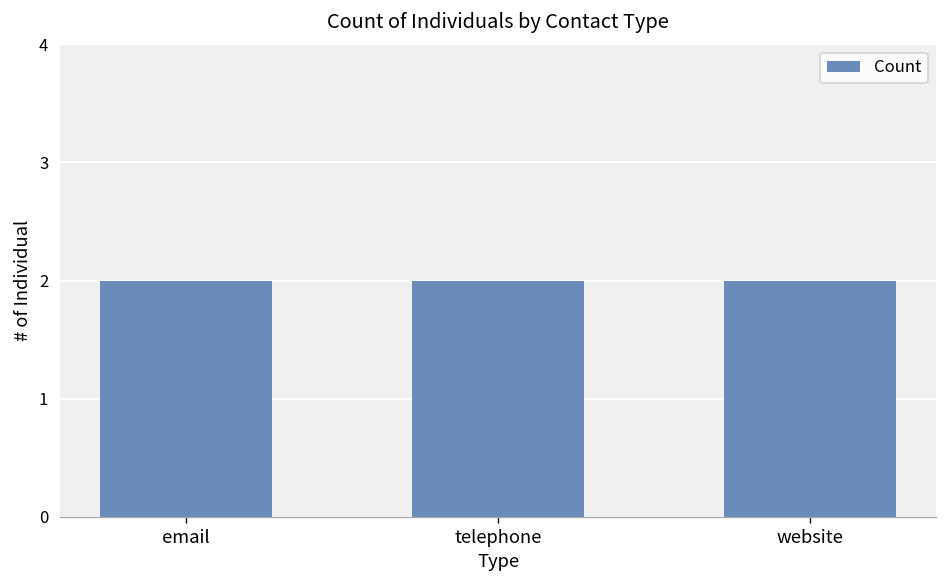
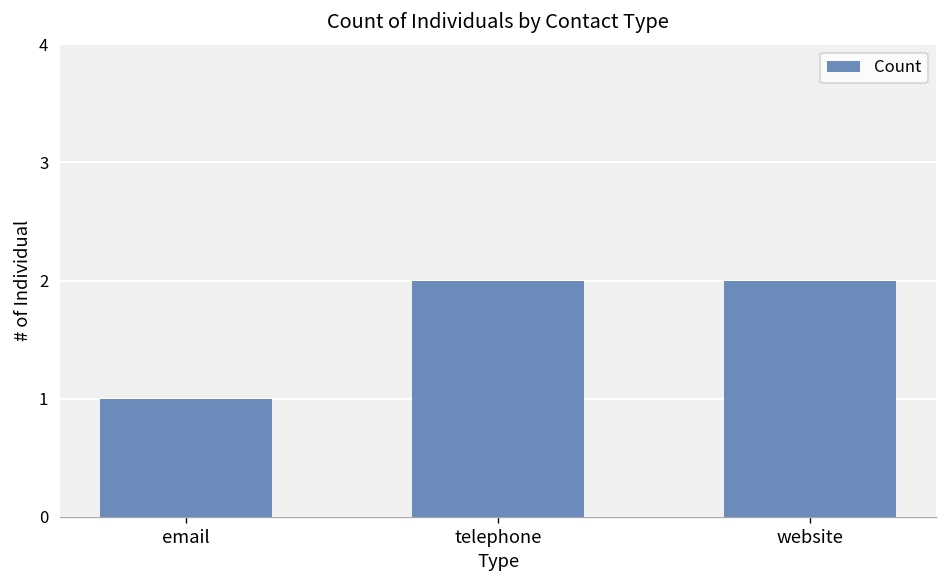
  {
-   "email": 2,
+   "email": 1,
    "telephone": 2,
    "website": 2
  }
